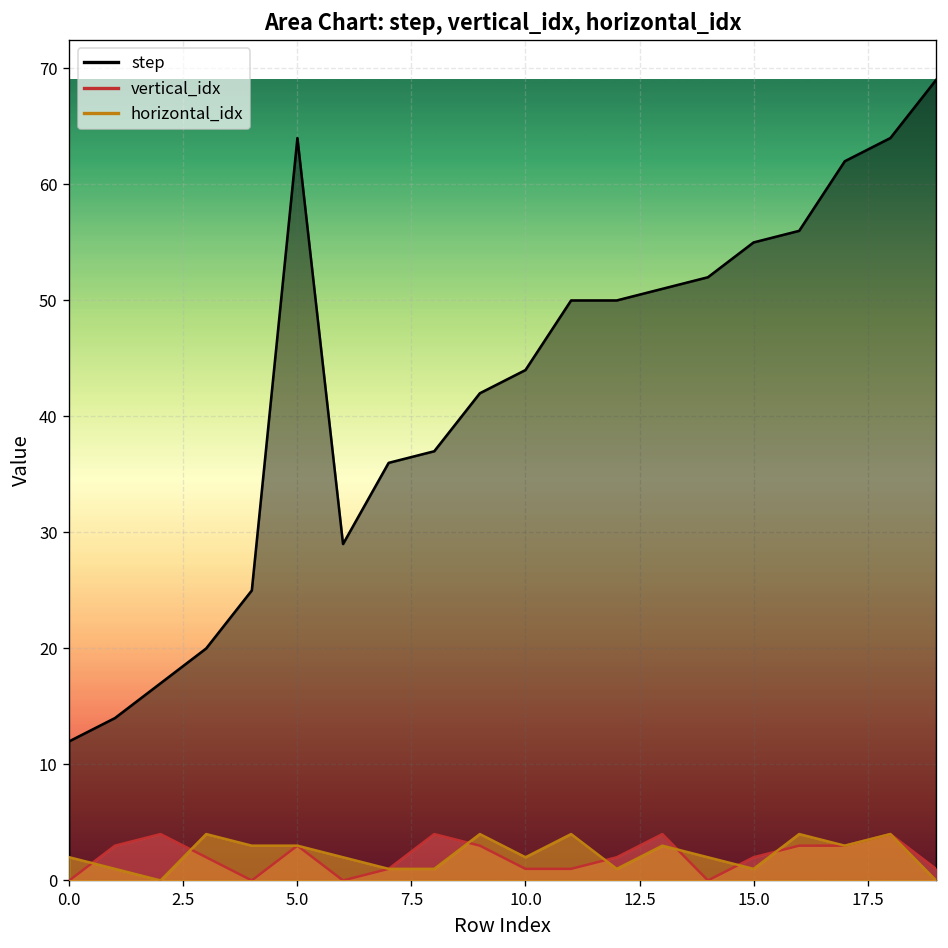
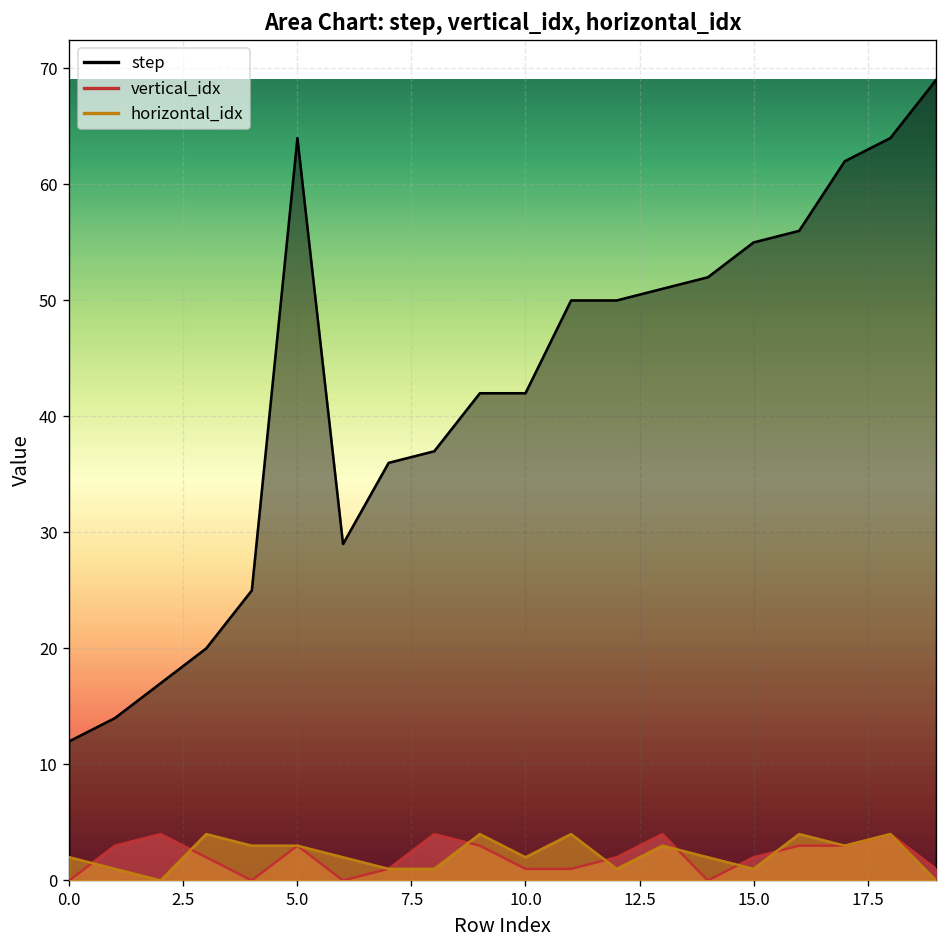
  {
    "step": {
      "0.0": 12,
      "5.0": 64,
-     "10.0": 44,
+     "10.0": 42,
      "15.0": 55
    }
  }
